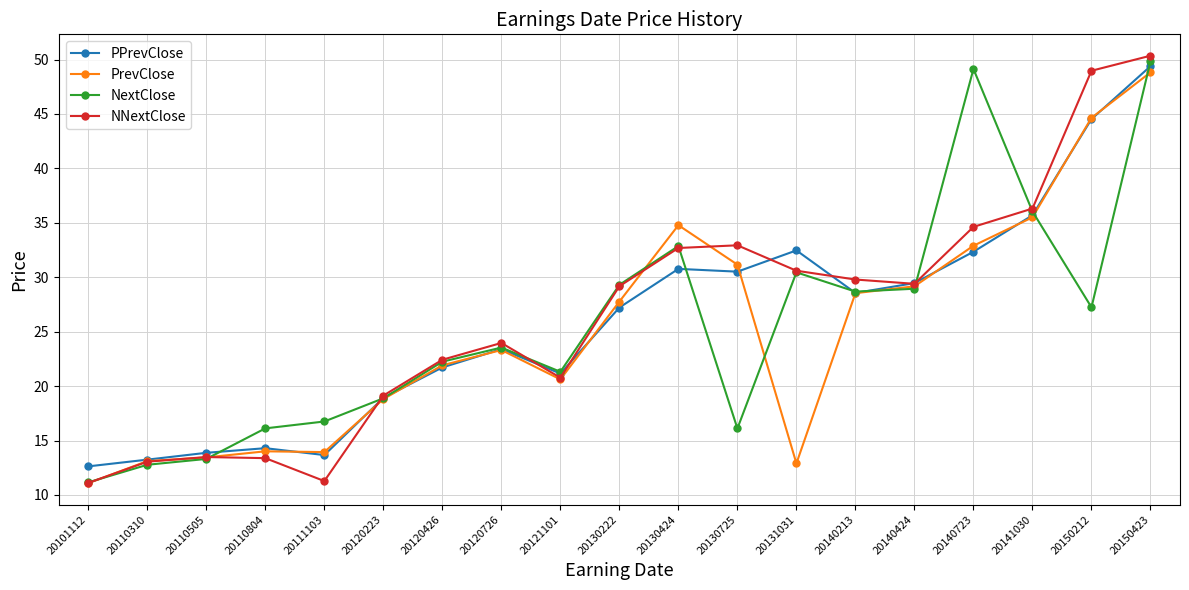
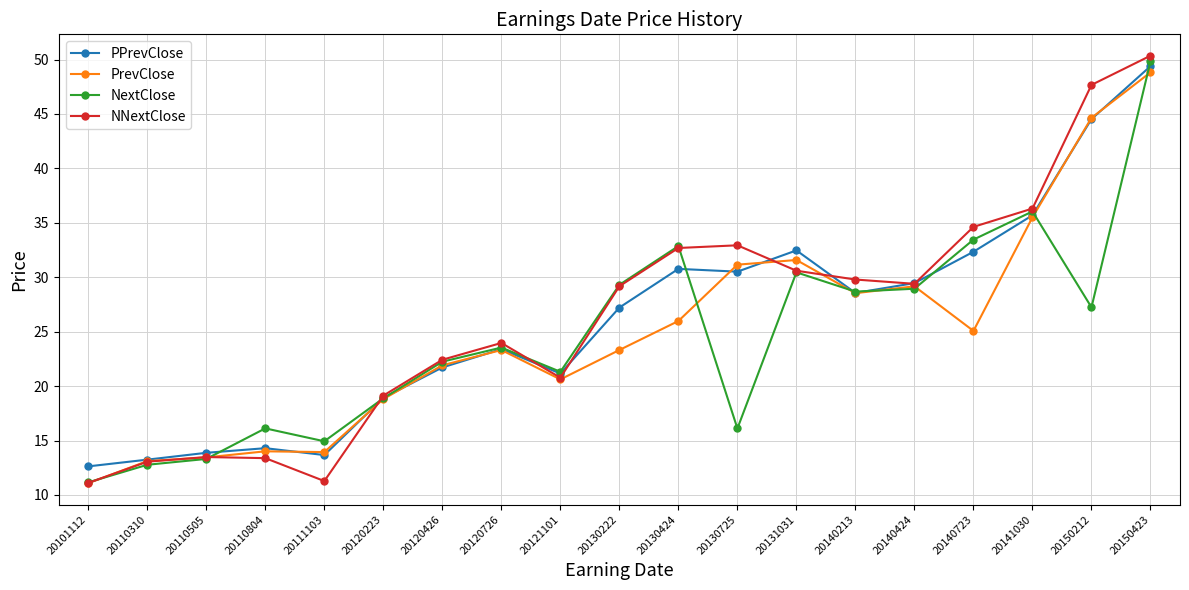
  {
    "PPrevClose": {
      "20101112": 12.6,
      "20110505": 13.9,
      "20110804": 14.3,
      "20111103": 13.7,
      "20130222": 27.2,
      "20130424": 30.8,
      "20130725": 30.5,
      "20131031": 32.5,
      "20140723": 32.3,
      "20150423": 49.4
    },
    "PrevClose": {
      "20110804": 14.0,
      "20111103": 13.9,
-     "20130222": 27.8,
-     "20130424": 34.8,
+     "20130222": 23.3,
+     "20130424": 26.0,
      "20130725": 31.2,
-     "20131031": 12.9,
-     "20140723": 32.9,
+     "20131031": 31.6,
+     "20140723": 25.1,
      "20150423": 48.8
    },
    "NextClose": {
      "20110310": 12.8,
      "20110804": 16.1,
-     "20111103": 16.7,
+     "20111103": 14.9,
      "20130725": 16.1,
-     "20140723": 49.1,
+     "20140723": 33.5,
      "20141030": 36.0,
      "20150212": 27.2,
      "20150423": 49.8
    },
    "NNextClose": {
      "20110804": 13.4,
      "20111103": 11.3,
      "20120726": 24.0,
      "20130725": 32.9,
      "20140213": 29.8,
      "20140723": 34.6,
      "20141030": 36.3,
-     "20150212": 49.0,
+     "20150212": 47.7,
      "20150423": 50.3
    }
  }
